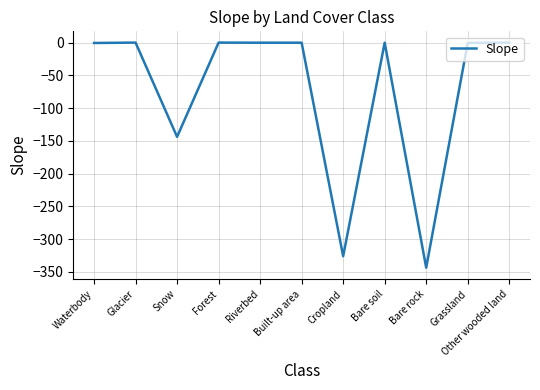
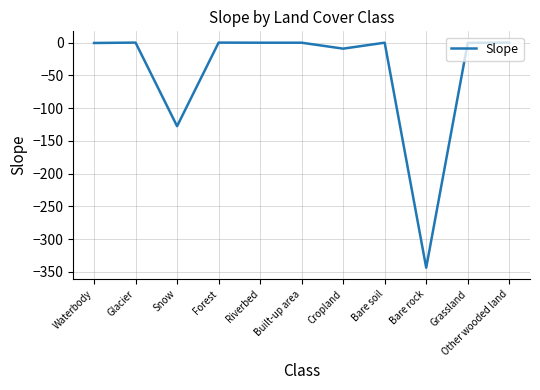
  {
    "Waterbody": 0,
    "Glacier": 0,
-   "Snow": -140,
+   "Snow": -130,
    "Forest": 0,
    "Riverbed": 0,
    "Built-up area": 0,
-   "Cropland": -330,
+   "Cropland": -10,
    "Bare soil": 0,
    "Bare rock": -340
  }
